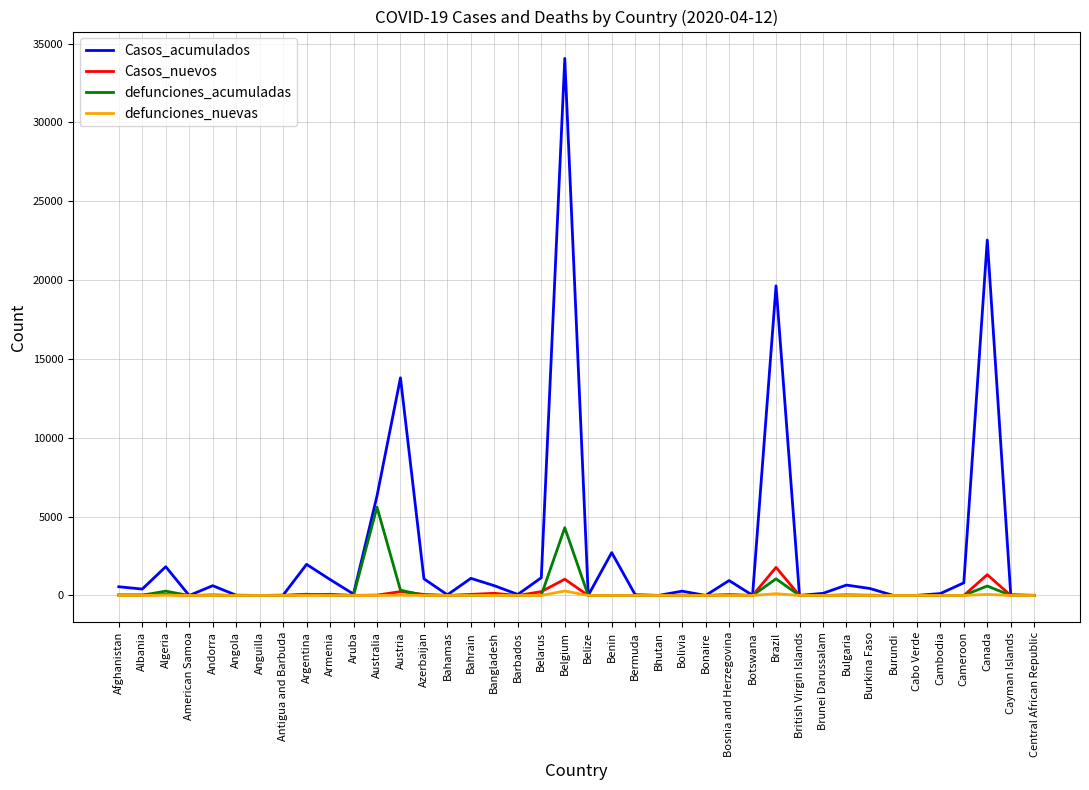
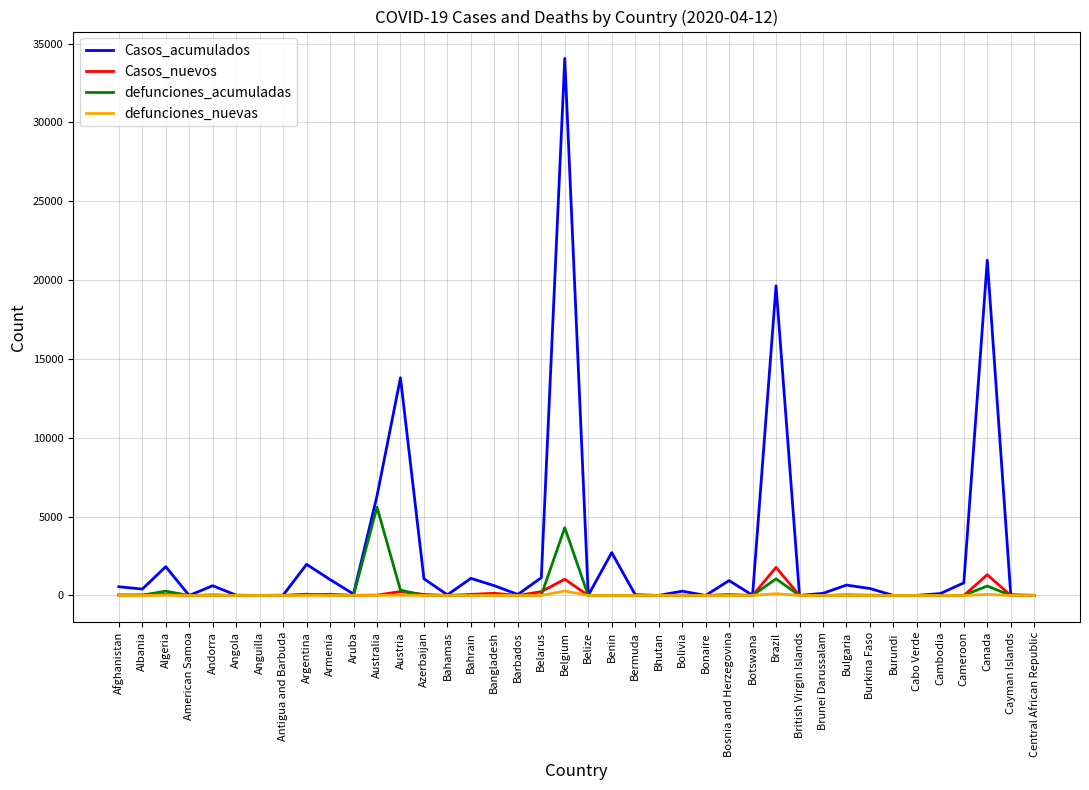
  {
    "Casos_acumulados": {
      "Afghanistan": 600,
      "Albania": 400,
      "Algeria": 1800,
      "Andorra": 600,
      "Argentina": 2000,
      "Armenia": 1000,
      "Australia": 6300,
      "Austria": 13800,
      "Azerbaijan": 1100,
      "Bahrain": 1100,
      "Bangladesh": 600,
      "Belarus": 1100,
      "Belgium": 34100,
      "Benin": 2700,
      "Bolivia": 300,
      "Bosnia and Herzegovina": 900,
      "Brazil": 19600,
      "Bulgaria": 700,
      "Burkina Faso": 400,
      "Cameroon": 800,
-     "Canada": 22500
+     "Canada": 21300
    },
    "Casos_nuevos": {
      "Belarus": 200,
      "Belgium": 1000,
      "Brazil": 1800,
      "Canada": 1300
    },
    "defunciones_acumuladas": {
      "Algeria": 300,
      "Australia": 5600,
      "Belgium": 4300,
      "Brazil": 1100,
      "Canada": 600
    },
    "defunciones_nuevas": {
      "Austria": 0,
      "Belgium": 300,
      "Brazil": 100,
      "Canada": 100
    }
  }
